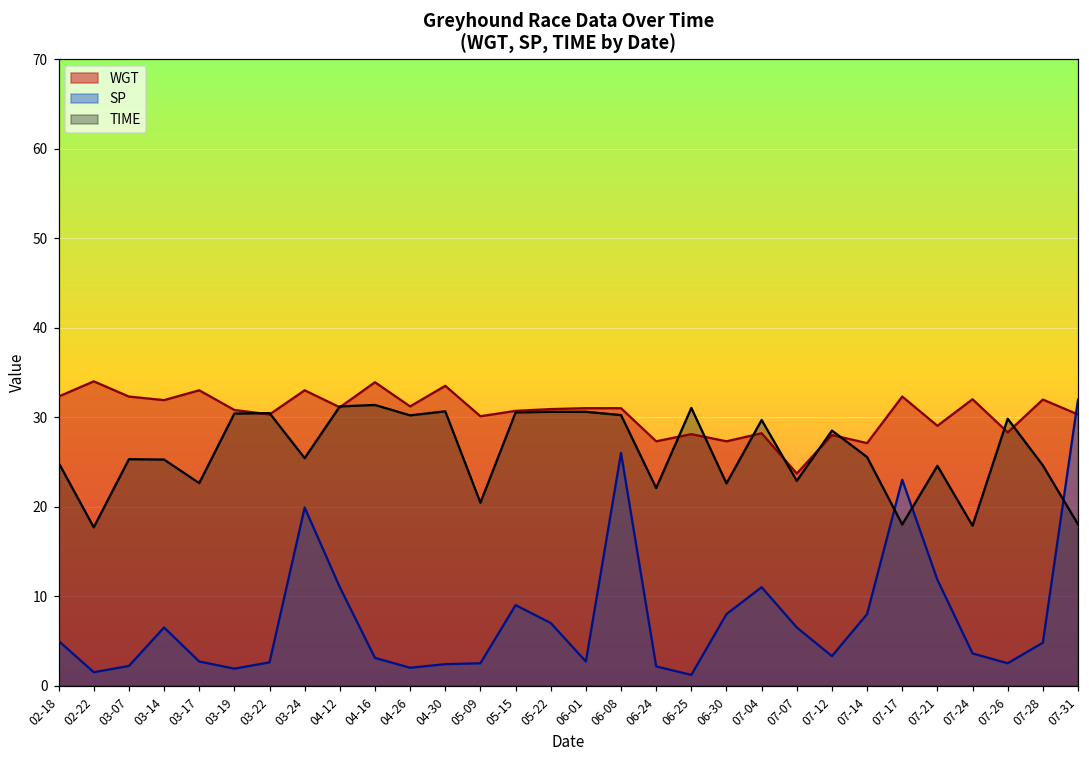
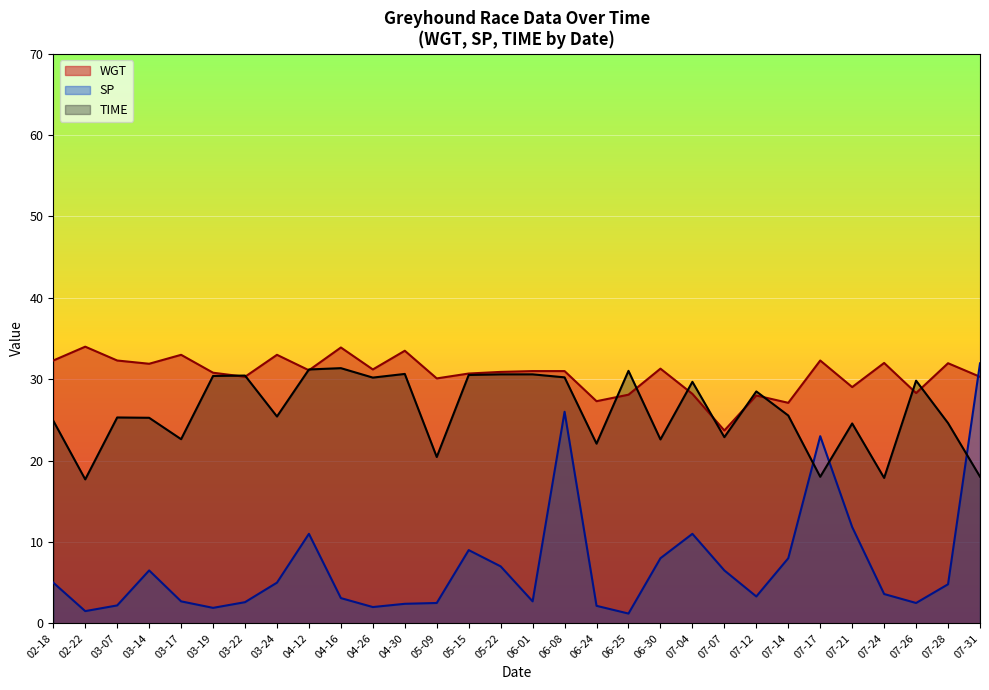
  {
    "WGT": {
      "02-18": 32,
      "02-22": 34,
      "03-07": 32,
      "03-14": 32,
      "03-17": 33,
      "03-19": 31,
      "03-24": 33,
      "04-16": 34,
      "04-26": 31,
      "04-30": 34,
      "05-09": 30,
      "06-01": 31,
      "06-08": 31,
      "06-24": 27,
      "06-25": 28,
-     "06-30": 27,
+     "06-30": 31,
      "07-04": 28,
      "07-07": 24,
      "07-12": 28,
      "07-14": 27,
      "07-17": 32,
      "07-21": 29,
      "07-24": 32,
      "07-26": 28,
      "07-28": 32,
      "07-31": 30
    },
    "SP": {
      "02-18": 5,
      "02-22": 2,
      "03-07": 2,
      "03-14": 7,
      "03-17": 3,
      "03-19": 2,
      "03-22": 3,
-     "03-24": 20,
+     "03-24": 5,
      "04-12": 11,
      "04-16": 3,
      "04-26": 2,
      "04-30": 2,
      "05-09": 3,
      "05-15": 9,
      "05-22": 7,
      "06-01": 3,
      "06-08": 26,
      "06-24": 2,
      "06-25": 1,
      "06-30": 8,
      "07-04": 11,
      "07-07": 7,
      "07-12": 3,
      "07-14": 8,
      "07-17": 23,
      "07-21": 12,
      "07-24": 4,
      "07-26": 3,
      "07-28": 5,
      "07-31": 32
    },
    "TIME": {
      "02-18": 25,
      "02-22": 18,
      "03-07": 25,
      "03-14": 25,
      "03-17": 23,
      "03-19": 30,
      "03-24": 25,
      "04-16": 31,
      "04-26": 30,
      "04-30": 31,
      "05-09": 20,
      "06-01": 31,
      "06-08": 30,
      "06-24": 22,
      "06-25": 31,
      "06-30": 23,
      "07-04": 30,
      "07-07": 23,
      "07-12": 29,
      "07-14": 26,
      "07-17": 18,
      "07-21": 25,
      "07-24": 18,
      "07-26": 30,
      "07-28": 25,
      "07-31": 18
    }
  }
